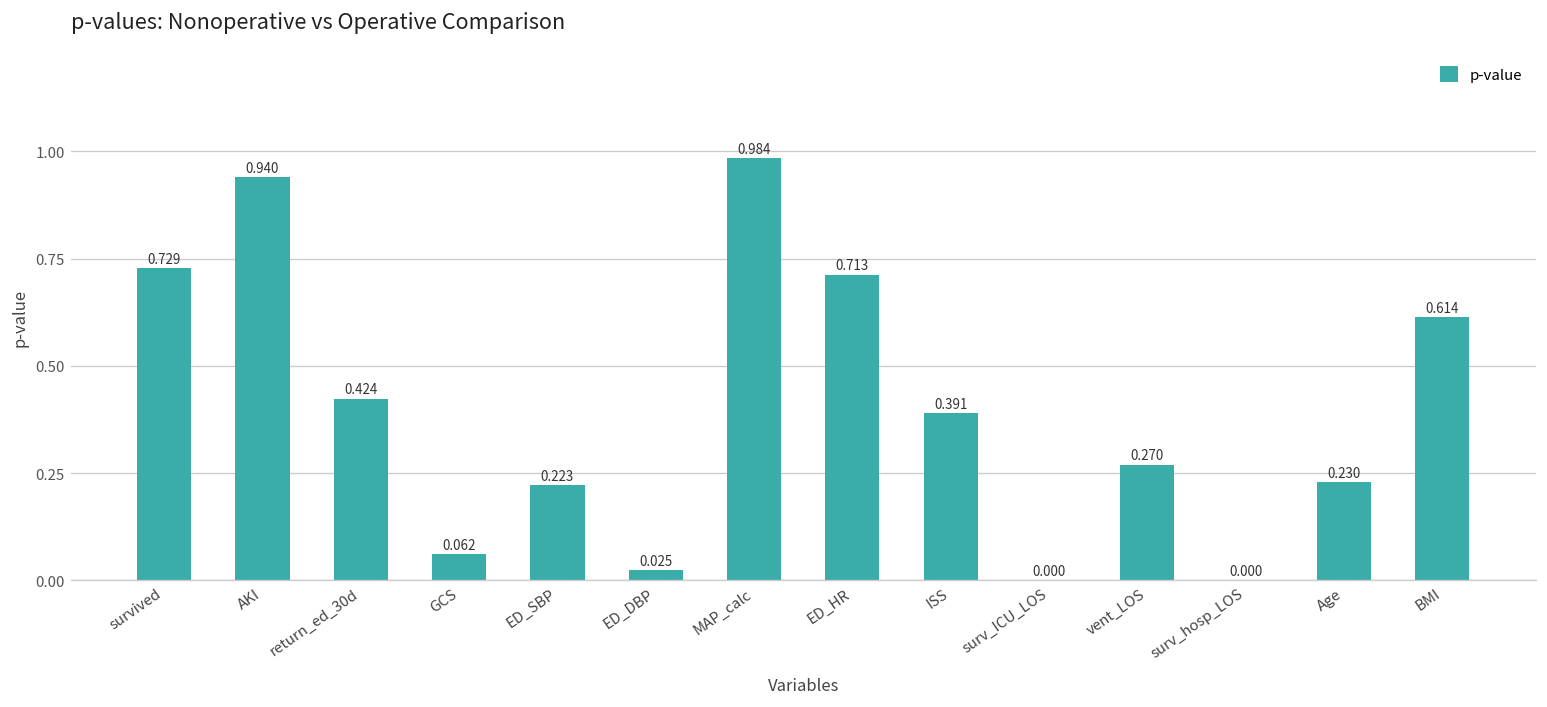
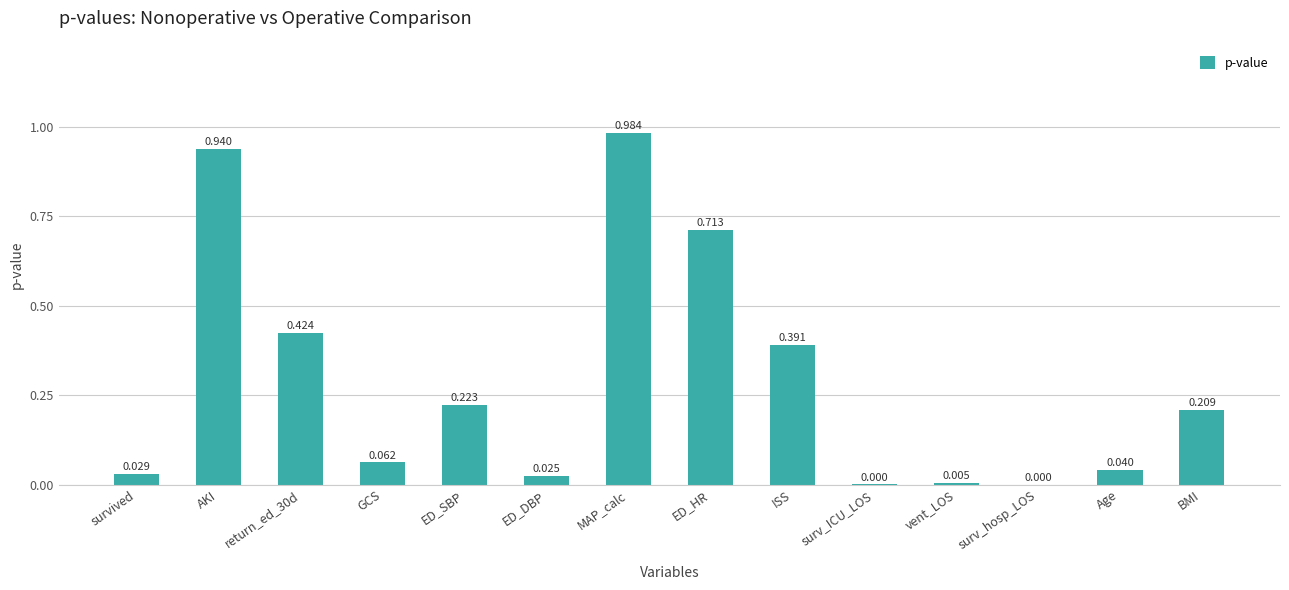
  {
-   "survived": 0.729,
+   "survived": 0.029,
    "AKI": 0.940,
    "return_ed_30d": 0.424,
    "GCS": 0.062,
    "ED_SBP": 0.223,
    "ED_DBP": 0.025,
    "MAP_calc": 0.984,
    "ED_HR": 0.713,
    "ISS": 0.391,
    "surv_ICU_LOS": 0.000,
-   "vent_LOS": 0.270,
+   "vent_LOS": 0.005,
    "surv_hosp_LOS": 0.000,
-   "Age": 0.230,
-   "BMI": 0.614
+   "Age": 0.040,
+   "BMI": 0.209
  }
